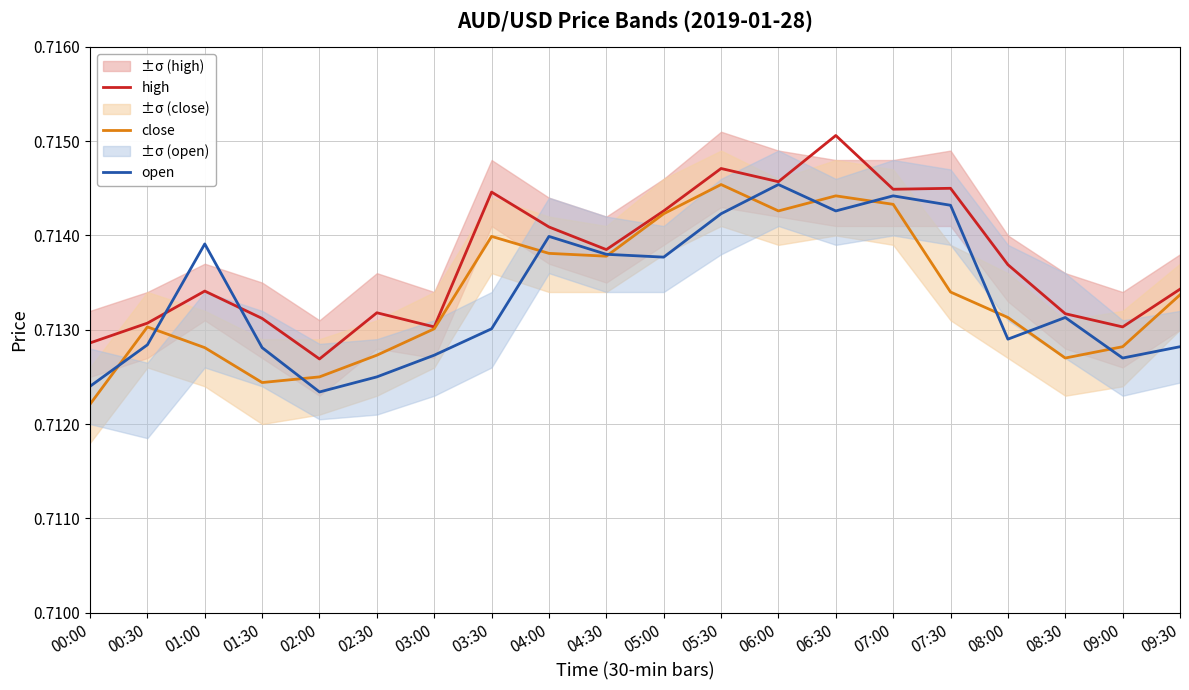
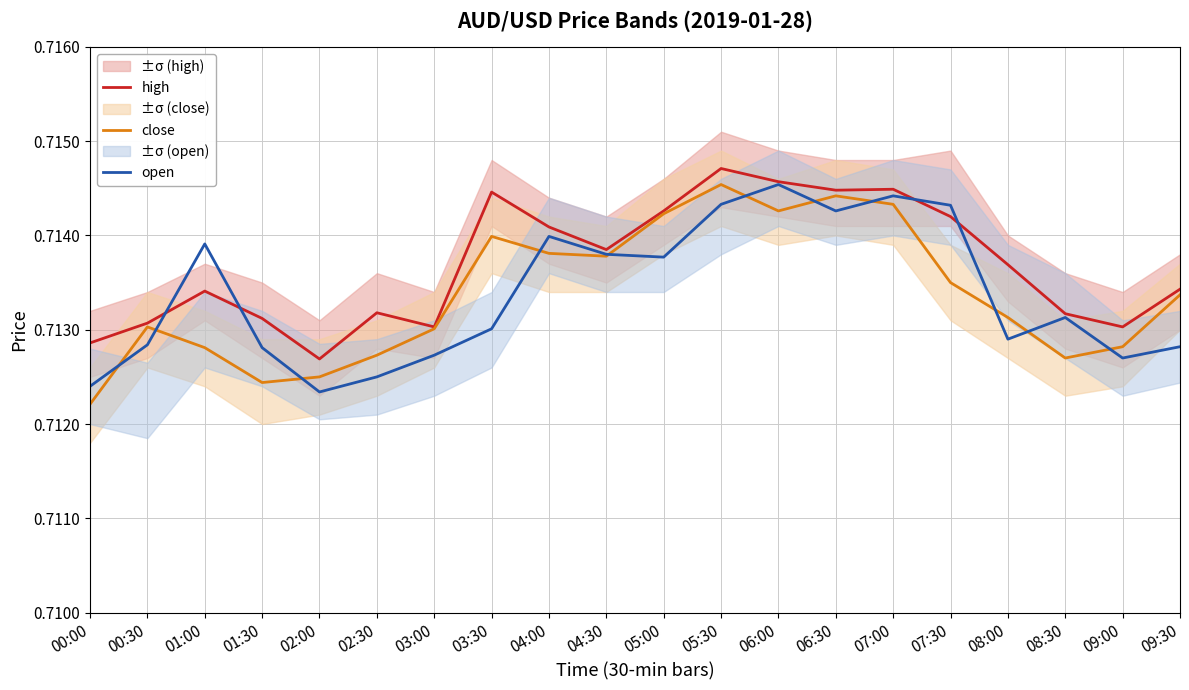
  {
    "high": {
      "00:00": 0.7129,
      "00:30": 0.7131,
      "01:30": 0.7131,
      "02:00": 0.7127,
      "02:30": 0.7132,
      "03:30": 0.7145,
      "04:00": 0.7141,
      "04:30": 0.7139,
      "05:00": 0.7143,
      "05:30": 0.7147,
      "06:00": 0.7146,
-     "06:30": 0.7151,
+     "06:30": 0.7145,
      "07:00": 0.7145,
-     "07:30": 0.7145,
+     "07:30": 0.7142,
      "08:00": 0.7137,
      "08:30": 0.7132,
      "09:00": 0.7130,
      "09:30": 0.7134
    },
    "close": {
      "00:00": 0.7122,
      "00:30": 0.7130,
      "01:00": 0.7128,
      "01:30": 0.7124,
      "02:00": 0.7125,
      "02:30": 0.7127,
      "03:30": 0.7140,
      "04:00": 0.7138,
      "05:00": 0.7142,
      "05:30": 0.7145,
      "06:00": 0.7143,
      "06:30": 0.7144,
      "07:00": 0.7143,
-     "07:30": 0.7134,
+     "07:30": 0.7135,
      "08:00": 0.7131,
      "08:30": 0.7127,
      "09:00": 0.7128,
      "09:30": 0.7134
    },
    "open": {
      "00:00": 0.7124,
      "00:30": 0.7128,
      "01:00": 0.7139,
      "01:30": 0.7128,
      "02:00": 0.7123,
      "02:30": 0.7125,
      "03:00": 0.7127,
      "03:30": 0.7130,
      "04:00": 0.7140,
      "05:00": 0.7138,
-     "05:30": 0.7142,
+     "05:30": 0.7143,
      "06:00": 0.7145,
      "06:30": 0.7143,
      "07:00": 0.7144,
      "07:30": 0.7143,
      "08:00": 0.7129,
      "08:30": 0.7131,
      "09:00": 0.7127,
      "09:30": 0.7128
    }
  }
